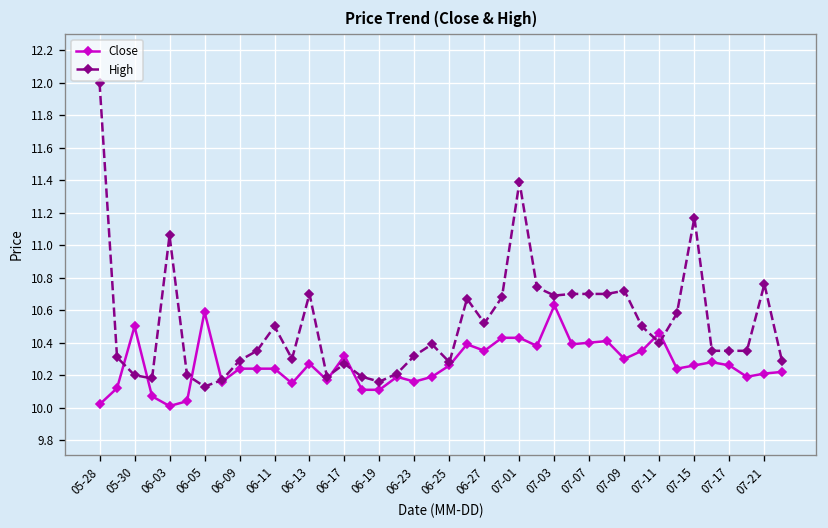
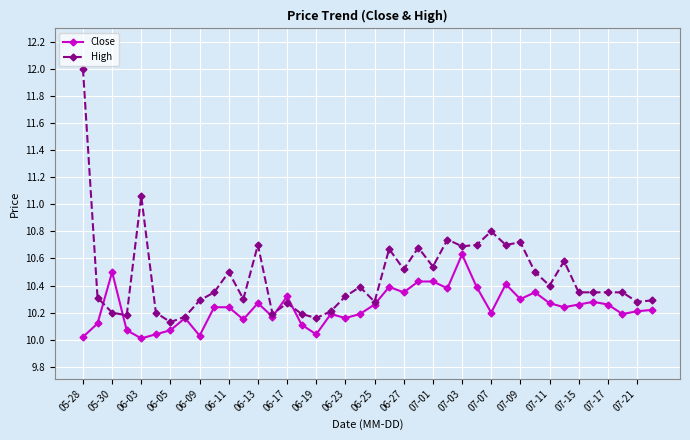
  {
    "Close": {
      "05-28": 10.02,
      "05-30": 10.50,
      "06-03": 10.01,
-     "06-05": 10.59,
-     "06-09": 10.24,
+     "06-05": 10.07,
+     "06-09": 10.03,
      "06-11": 10.24,
      "06-13": 10.27,
      "06-17": 10.32,
-     "06-19": 10.11,
+     "06-19": 10.04,
      "06-23": 10.16,
      "06-25": 10.26,
      "06-27": 10.35,
      "07-01": 10.43,
      "07-03": 10.63,
-     "07-07": 10.4,
+     "07-07": 10.2,
      "07-09": 10.30,
-     "07-11": 10.46,
+     "07-11": 10.27,
      "07-15": 10.26,
      "07-17": 10.26,
      "07-21": 10.21
    },
    "High": {
      "05-28": 12.00,
      "05-30": 10.20,
      "06-03": 11.06,
      "06-05": 10.13,
      "06-09": 10.29,
      "06-11": 10.50,
      "06-13": 10.70,
      "06-17": 10.27,
      "06-19": 10.16,
      "06-23": 10.32,
      "06-25": 10.28,
      "06-27": 10.52,
-     "07-01": 11.39,
+     "07-01": 10.54,
      "07-03": 10.69,
-     "07-07": 10.7,
+     "07-07": 10.8,
      "07-09": 10.72,
      "07-11": 10.40,
-     "07-15": 11.17,
+     "07-15": 10.35,
      "07-17": 10.35,
-     "07-21": 10.76
+     "07-21": 10.28
    }
  }
